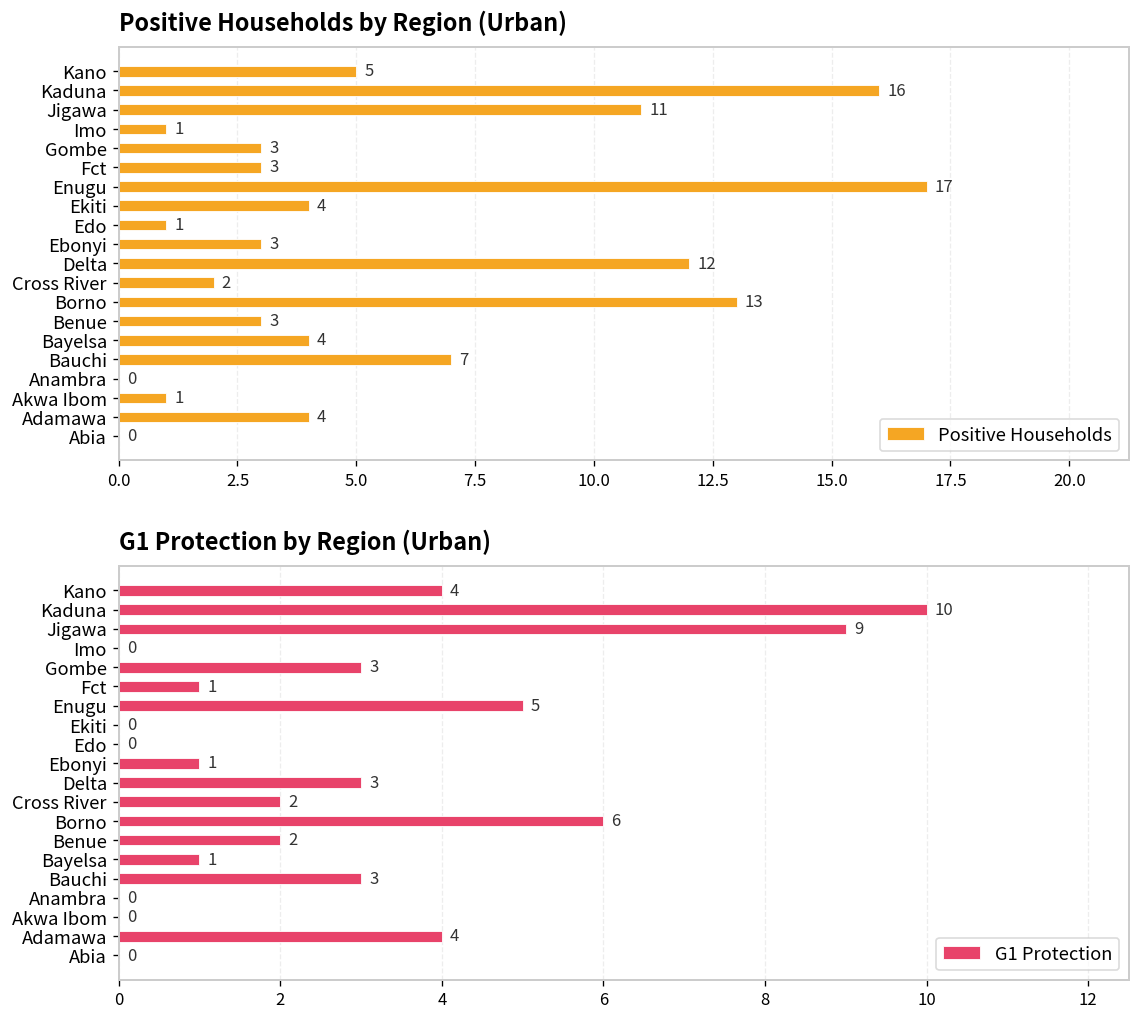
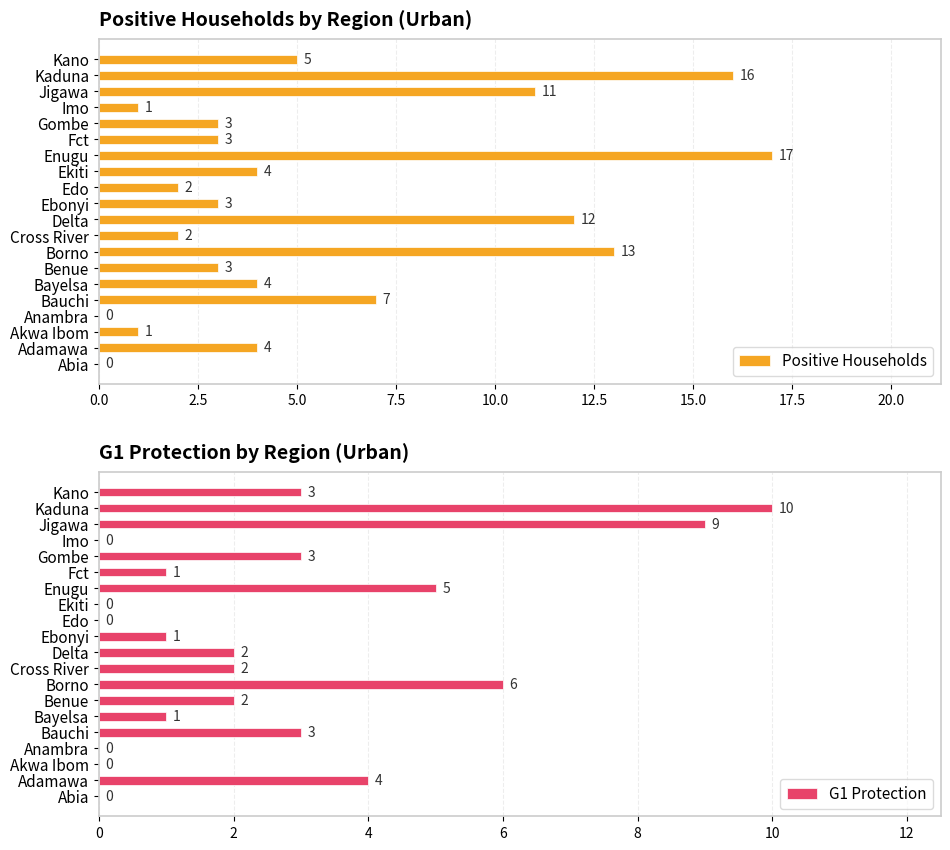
  {
    "Positive Households by Region (Urban)": {
      "Kano": 5,
      "Kaduna": 16,
      "Jigawa": 11,
      "Imo": 1,
      "Gombe": 3,
      "Fct": 3,
      "Enugu": 17,
      "Ekiti": 4,
-     "Edo": 1,
+     "Edo": 2,
      "Ebonyi": 3,
      "Delta": 12,
      "Cross River": 2,
      "Borno": 13,
      "Benue": 3,
      "Bayelsa": 4,
      "Bauchi": 7,
      "Anambra": 0,
      "Akwa Ibom": 1,
      "Adamawa": 4,
      "Abia": 0
    },
    "G1 Protection by Region (Urban)": {
-     "Kano": 4,
+     "Kano": 3,
      "Kaduna": 10,
      "Jigawa": 9,
      "Imo": 0,
      "Gombe": 3,
      "Fct": 1,
      "Enugu": 5,
      "Ekiti": 0,
      "Edo": 0,
      "Ebonyi": 1,
-     "Delta": 3,
+     "Delta": 2,
      "Cross River": 2,
      "Borno": 6,
      "Benue": 2,
      "Bayelsa": 1,
      "Bauchi": 3,
      "Anambra": 0,
      "Akwa Ibom": 0,
      "Adamawa": 4,
      "Abia": 0
    }
  }
